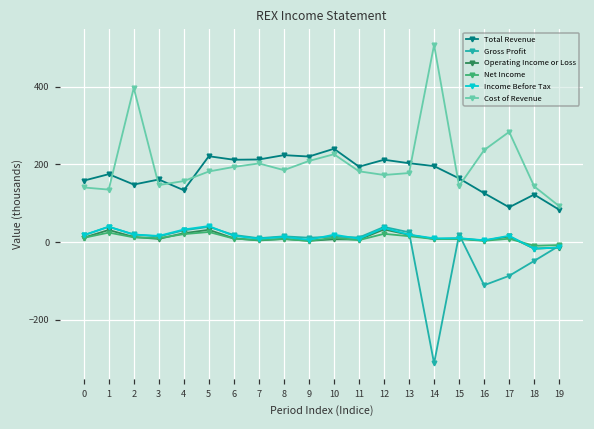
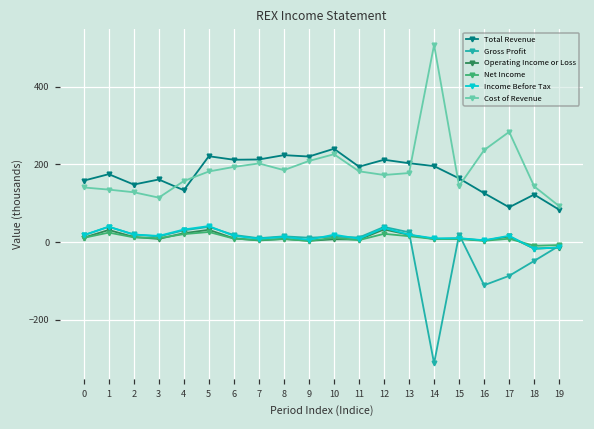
  {
    "Total Revenue": {
      "0": 160,
      "1": 170,
      "2": 150,
      "3": 160,
      "4": 130,
      "5": 220,
      "6": 210,
      "7": 210,
      "8": 220,
      "9": 220,
      "10": 240,
      "11": 190,
      "12": 210,
      "13": 200,
      "14": 200,
      "15": 160,
      "16": 130,
      "17": 90,
      "18": 120,
      "19": 80
    },
    "Cost of Revenue": {
      "0": 140,
      "1": 140,
-     "2": 400,
-     "3": 150,
+     "2": 130,
+     "3": 110,
      "4": 160,
      "5": 180,
      "6": 190,
      "7": 200,
      "8": 190,
      "9": 210,
      "10": 230,
      "11": 180,
      "12": 170,
      "13": 180,
      "14": 510,
      "15": 140,
      "16": 240,
      "17": 280,
      "18": 140,
      "19": 90
    }
  }
